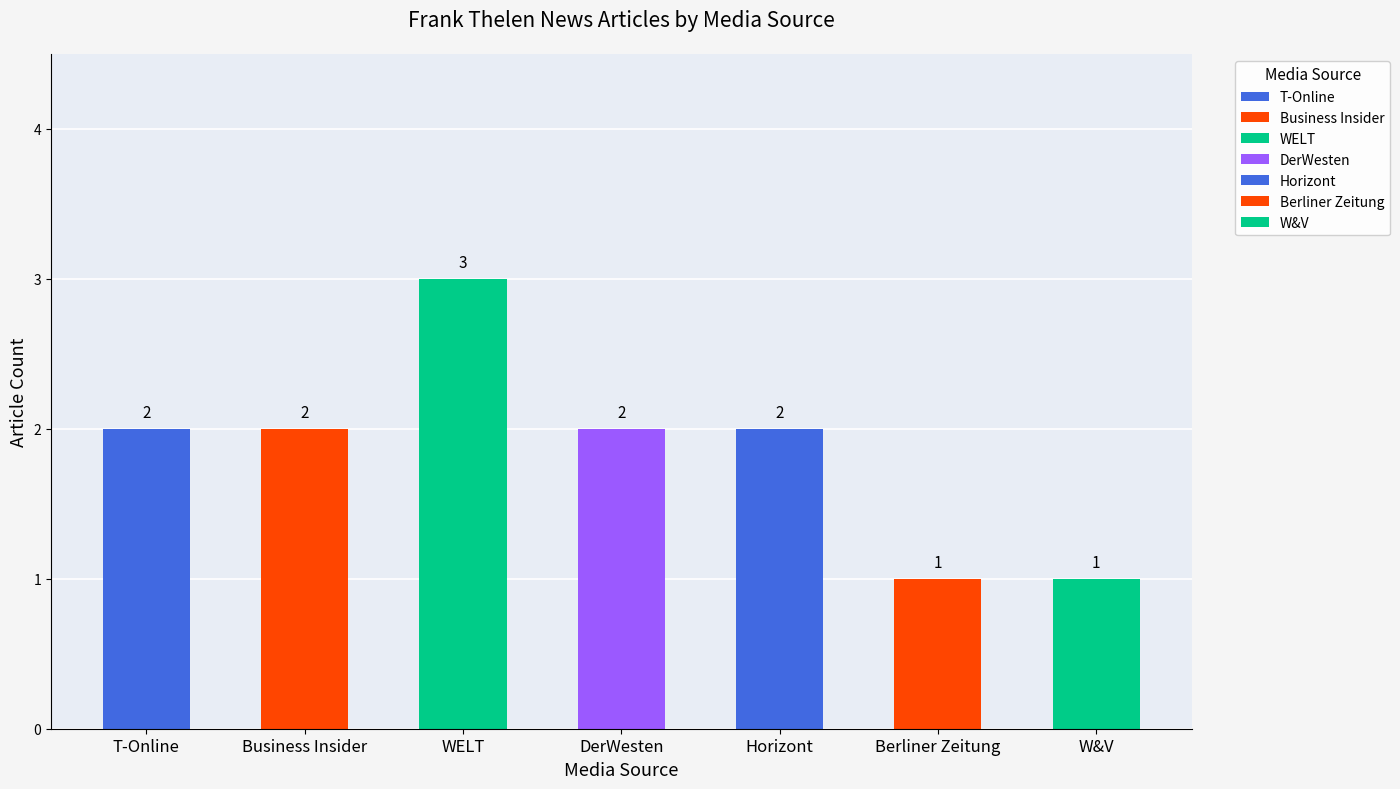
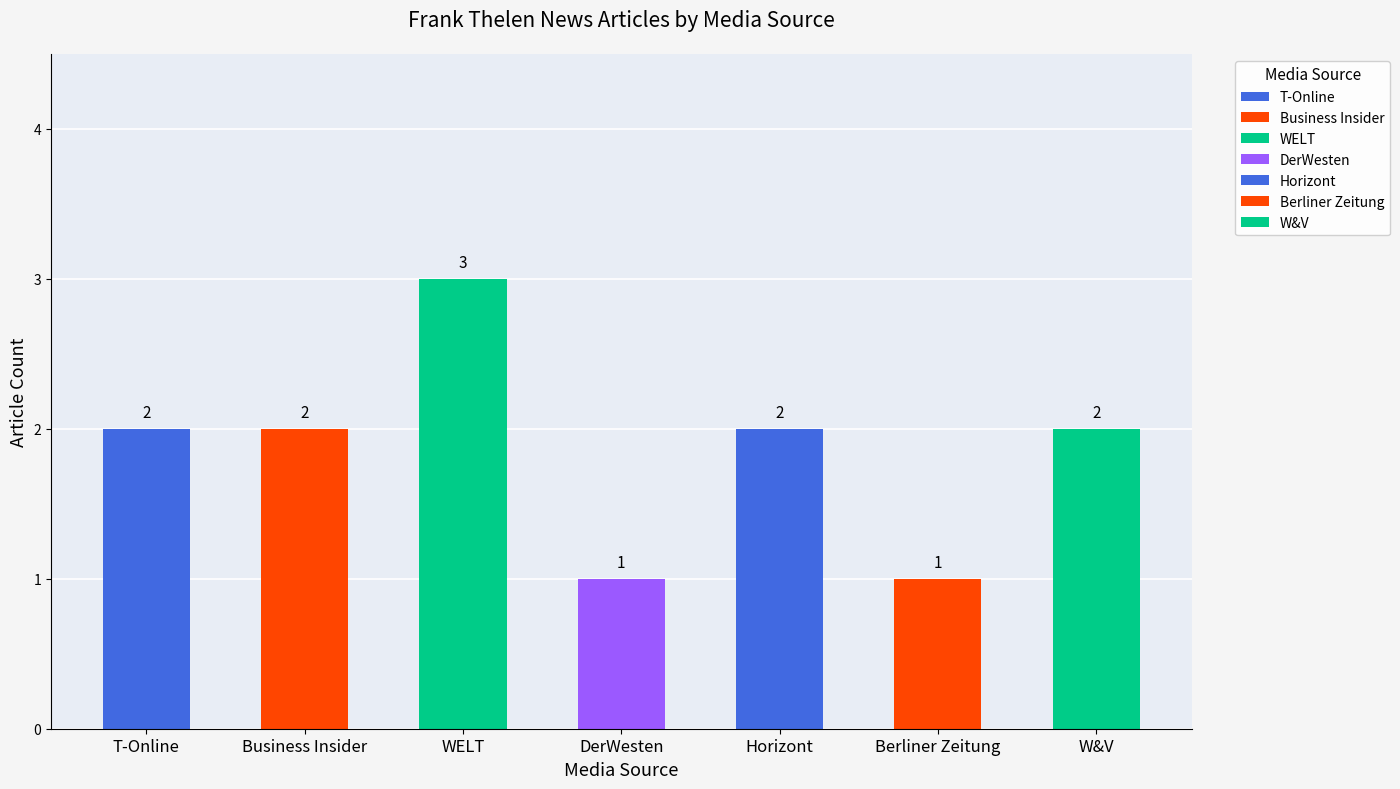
  {
    "T-Online": 2,
    "Business Insider": 2,
    "WELT": 3,
-   "DerWesten": 2,
+   "DerWesten": 1,
    "Horizont": 2,
    "Berliner Zeitung": 1,
-   "W&V": 1
+   "W&V": 2
  }
